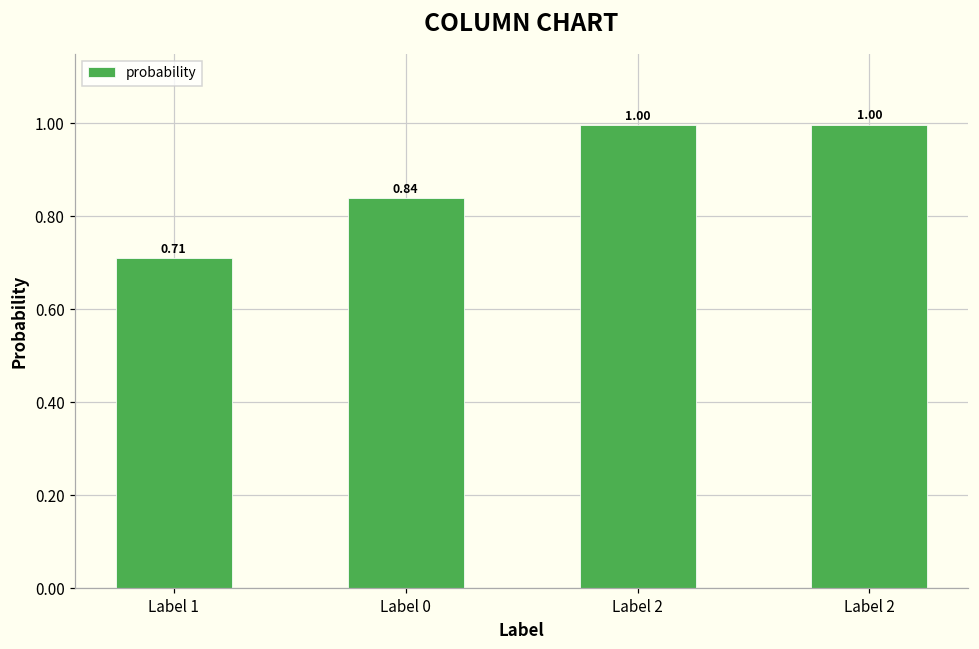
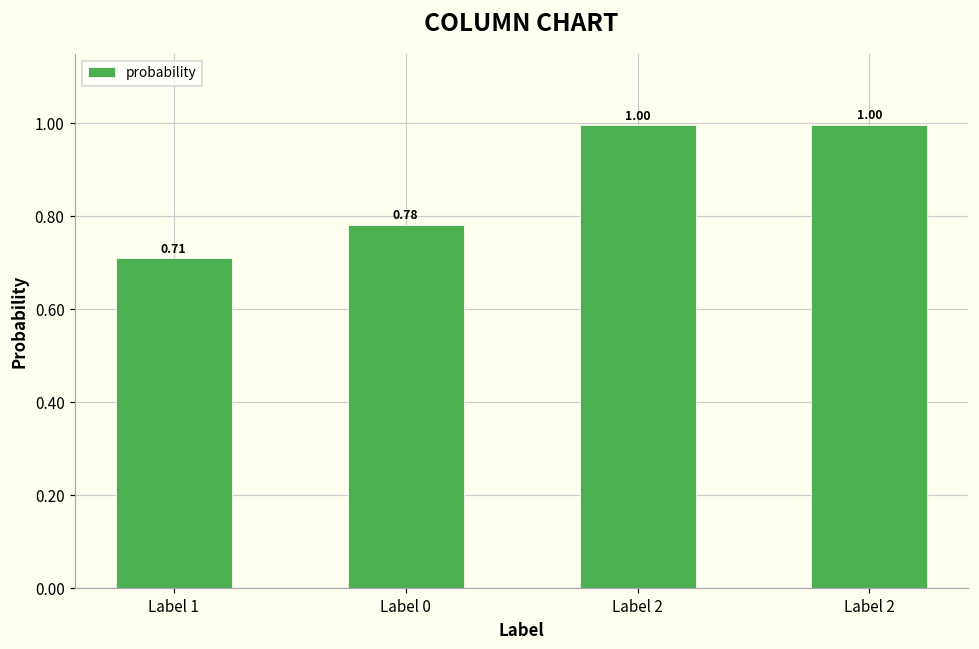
  {
    "Label 1": 0.71,
-   "Label 0": 0.84
+   "Label 0": 0.78
  }
